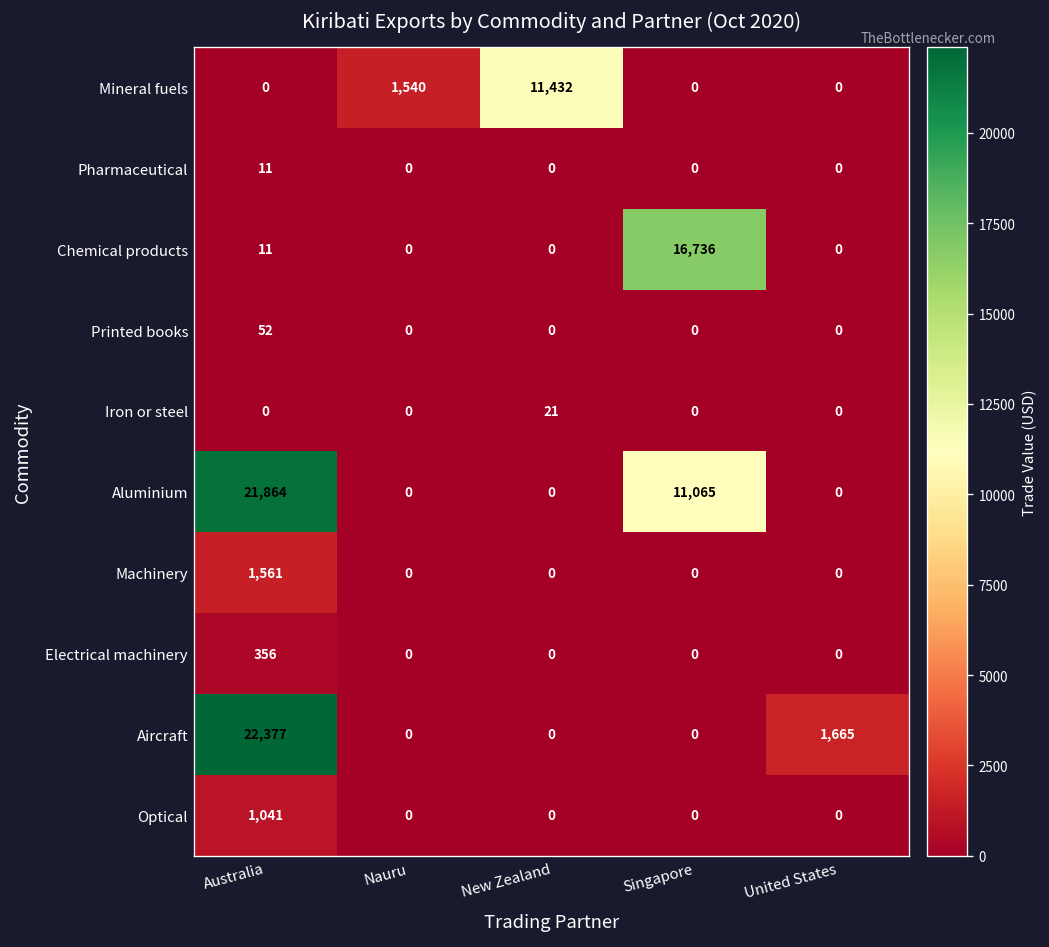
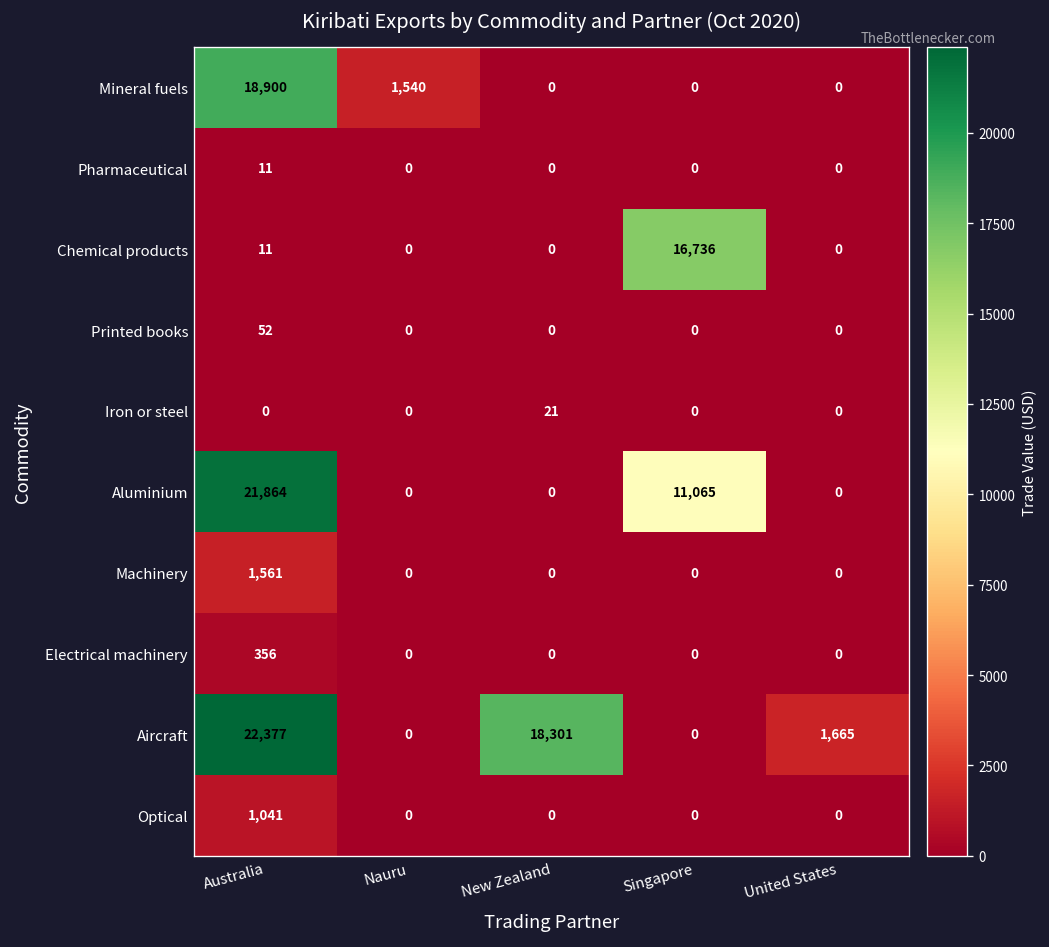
  {
    "Mineral fuels": {
-     "Australia": "0",
+     "Australia": "18,900",
      "Nauru": "1,540",
-     "New Zealand": "11,432",
+     "New Zealand": "0",
      "Singapore": "0",
      "United States": "0"
    },
    "Pharmaceutical": {
      "Australia": "11",
      "Nauru": "0",
      "New Zealand": "0",
      "Singapore": "0",
      "United States": "0"
    },
    "Chemical products": {
      "Australia": "11",
      "Nauru": "0",
      "New Zealand": "0",
      "Singapore": "16,736",
      "United States": "0"
    },
    "Printed books": {
      "Australia": "52",
      "Nauru": "0",
      "New Zealand": "0",
      "Singapore": "0",
      "United States": "0"
    },
    "Iron or steel": {
      "Australia": "0",
      "Nauru": "0",
      "New Zealand": "21",
      "Singapore": "0",
      "United States": "0"
    },
    "Aluminium": {
      "Australia": "21,864",
      "Nauru": "0",
      "New Zealand": "0",
      "Singapore": "11,065",
      "United States": "0"
    },
    "Machinery": {
      "Australia": "1,561",
      "Nauru": "0",
      "New Zealand": "0",
      "Singapore": "0",
      "United States": "0"
    },
    "Electrical machinery": {
      "Australia": "356",
      "Nauru": "0",
      "New Zealand": "0",
      "Singapore": "0",
      "United States": "0"
    },
    "Aircraft": {
      "Australia": "22,377",
      "Nauru": "0",
-     "New Zealand": "0",
+     "New Zealand": "18,301",
      "Singapore": "0",
      "United States": "1,665"
    },
    "Optical": {
      "Australia": "1,041",
      "Nauru": "0",
      "New Zealand": "0",
      "Singapore": "0",
      "United States": "0"
    }
  }
